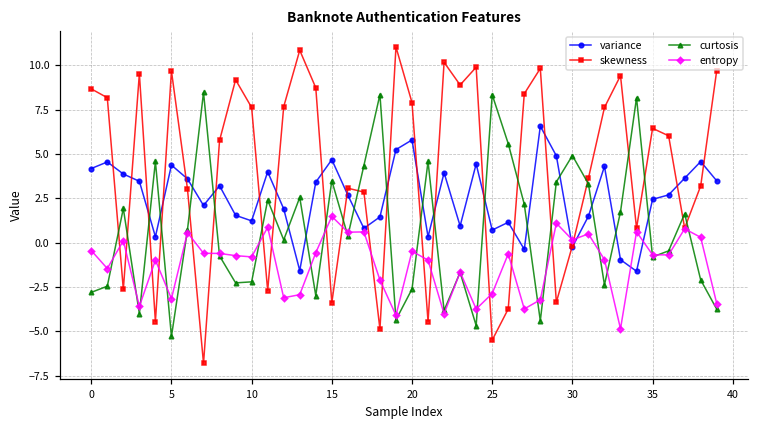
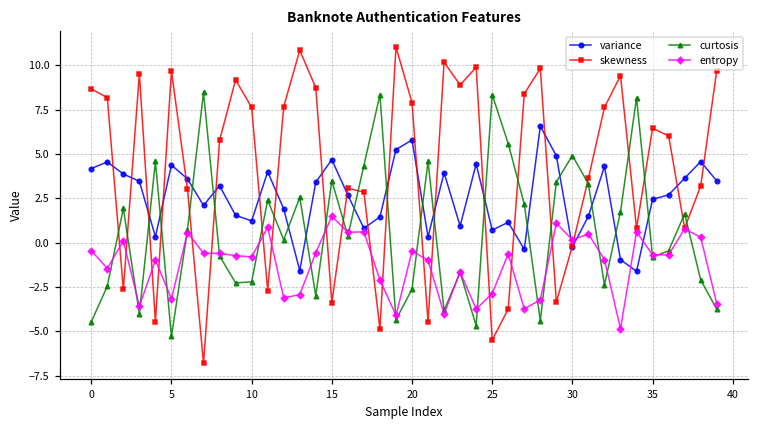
  {
    "variance": {
      "0": 4.2,
      "5": 4.4,
      "10": 1.2,
      "15": 4.7,
      "20": 5.8,
      "25": 0.7,
      "35": 2.4
    },
    "skewness": {
      "0": 8.7,
      "5": 9.7,
      "10": 7.6,
      "15": -3.4,
      "20": 7.9,
      "25": -5.5,
      "35": 6.4
    },
    "curtosis": {
-     "0": -2.8,
+     "0": -4.5,
      "5": -5.3,
      "10": -2.2,
      "15": 3.5,
      "20": -2.6,
      "25": 8.3,
      "30": 4.9
    },
    "entropy": {
      "0": -0.4,
      "5": -3.2,
      "10": -0.8,
      "15": 1.5,
      "20": -0.5,
      "25": -2.9,
      "30": 0.2
    }
  }
